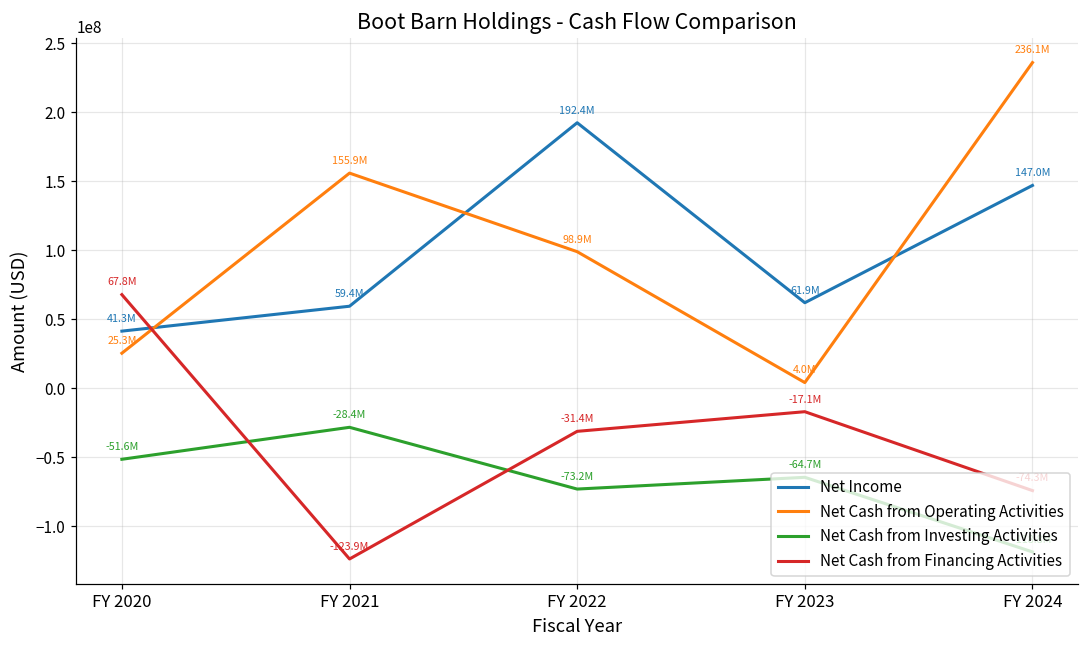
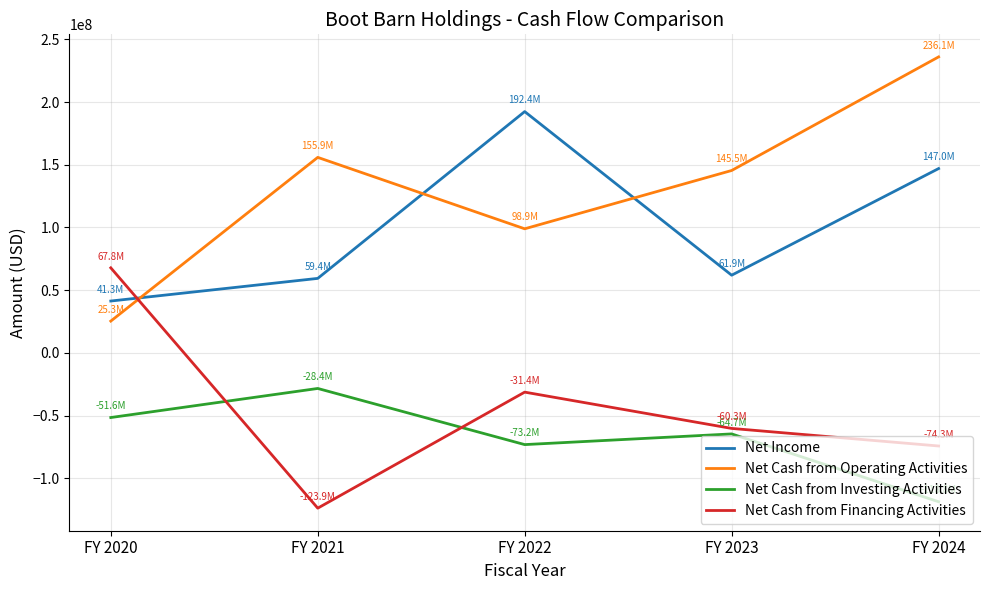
  {
    "Net Income": {
      "FY 2020": "41.3M",
      "FY 2021": "59.4M",
      "FY 2022": "192.4M",
      "FY 2023": "61.9M",
      "FY 2024": "147.0M"
    },
    "Net Cash from Operating Activities": {
      "FY 2020": "25.3M",
      "FY 2021": "155.9M",
      "FY 2022": "98.9M",
-     "FY 2023": "4.0M",
+     "FY 2023": "145.5M",
      "FY 2024": "236.1M"
    },
    "Net Cash from Investing Activities": {
      "FY 2020": "-51.6M",
      "FY 2021": "-28.4M",
      "FY 2022": "-73.2M",
      "FY 2023": "-64.7M"
    },
    "Net Cash from Financing Activities": {
      "FY 2020": "67.8M",
      "FY 2021": "-123.9M",
      "FY 2022": "-31.4M",
-     "FY 2023": "-17.1M"
+     "FY 2023": "-60.3M"
    }
  }
